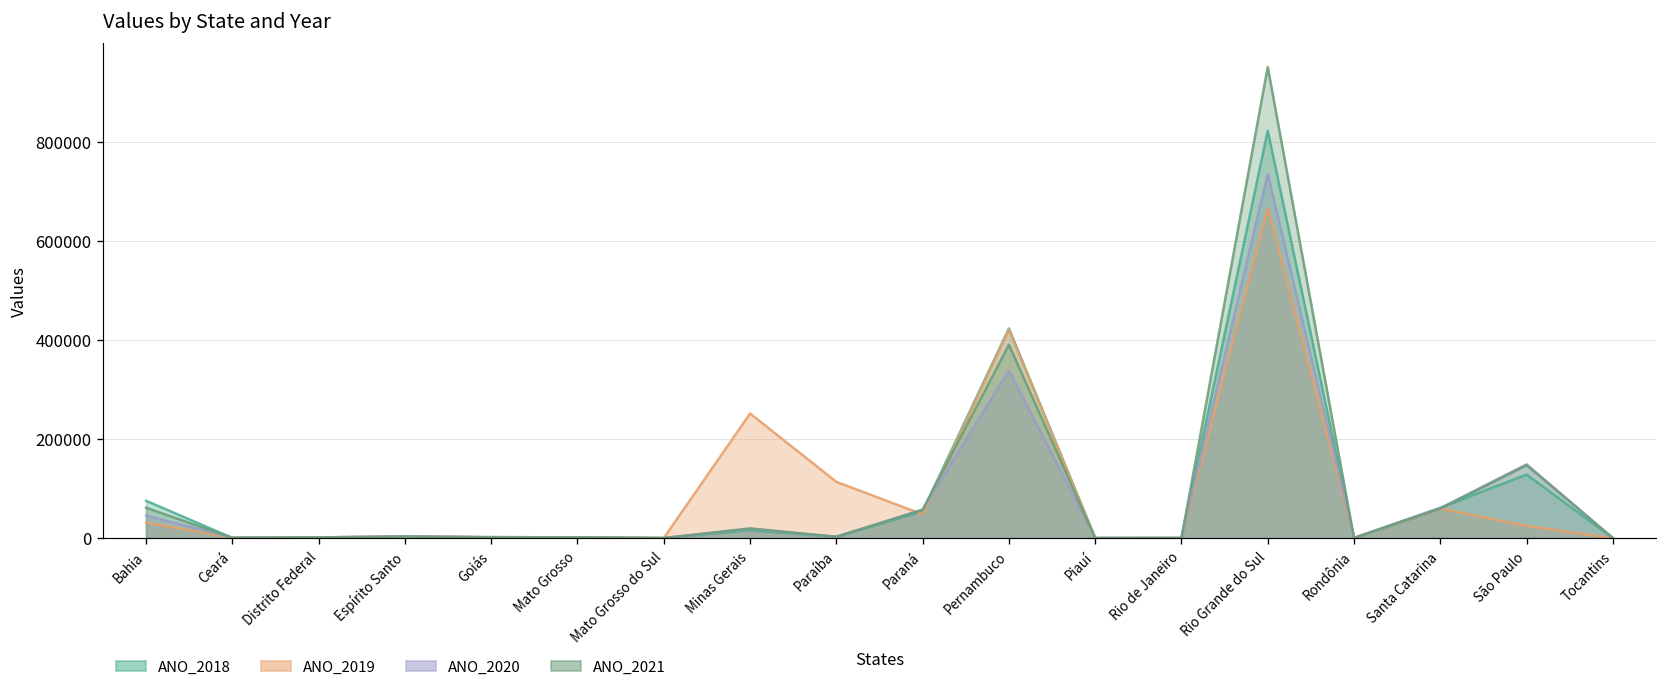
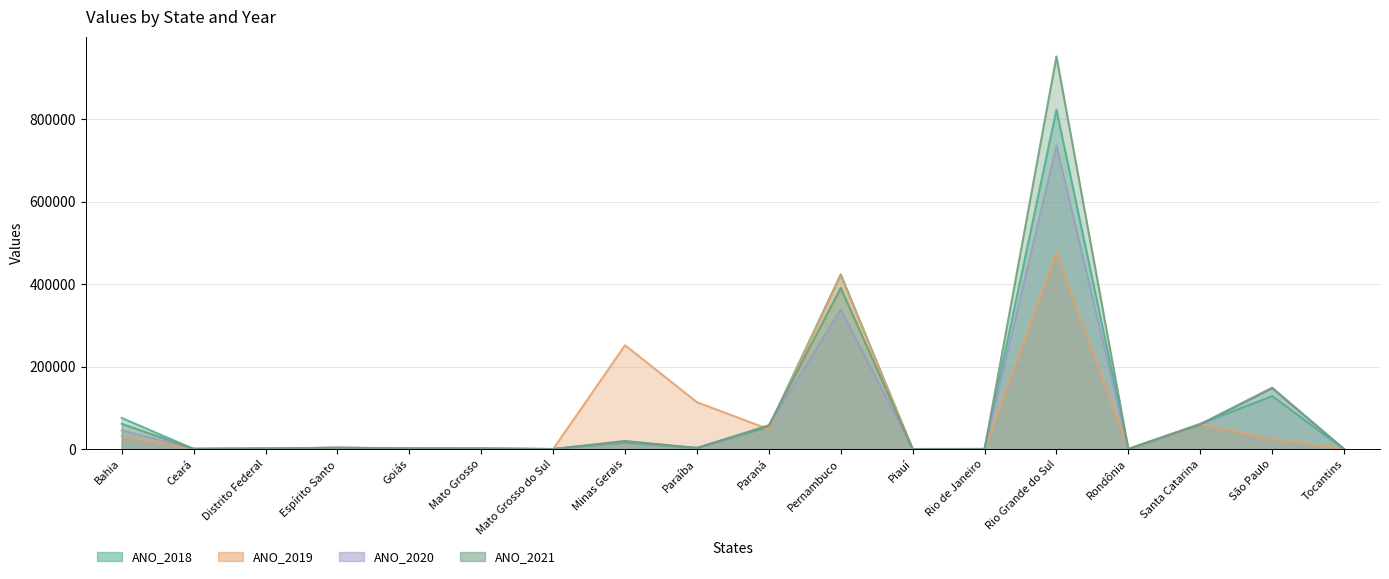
  {
    "ANO_2019": {
      "Bahia": 30000,
      "Minas Gerais": 250000,
      "Paraíba": 110000,
-     "Rio Grande do Sul": 670000,
+     "Rio Grande do Sul": 480000,
      "São Paulo": 20000
    }
  }
